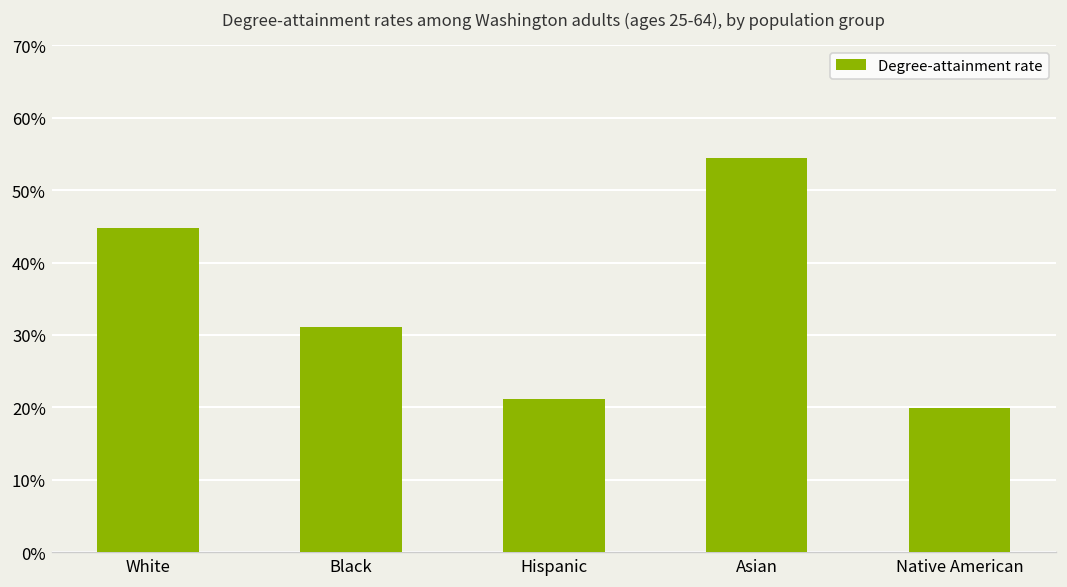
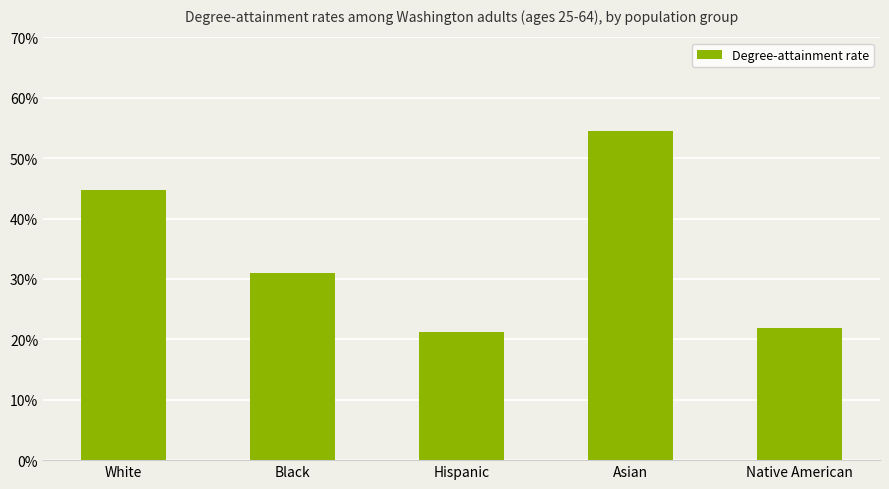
  {
    "White": "45%",
    "Black": "31%",
    "Hispanic": "21%",
    "Asian": "54%",
-   "Native American": "20%"
+   "Native American": "22%"
  }
